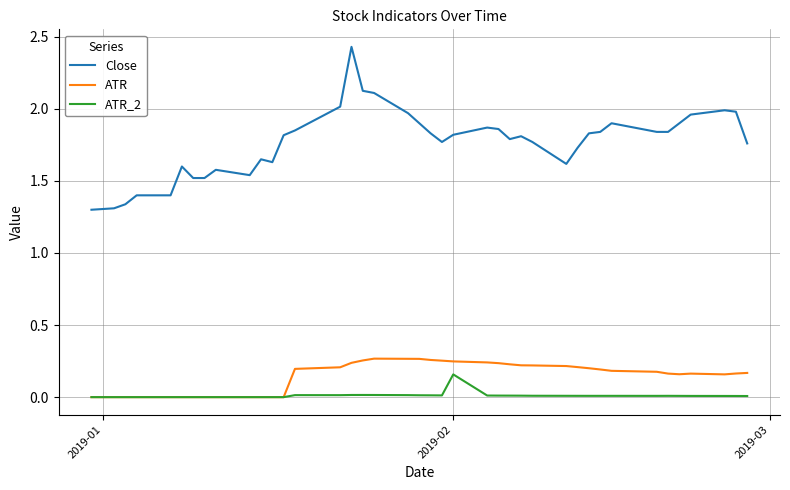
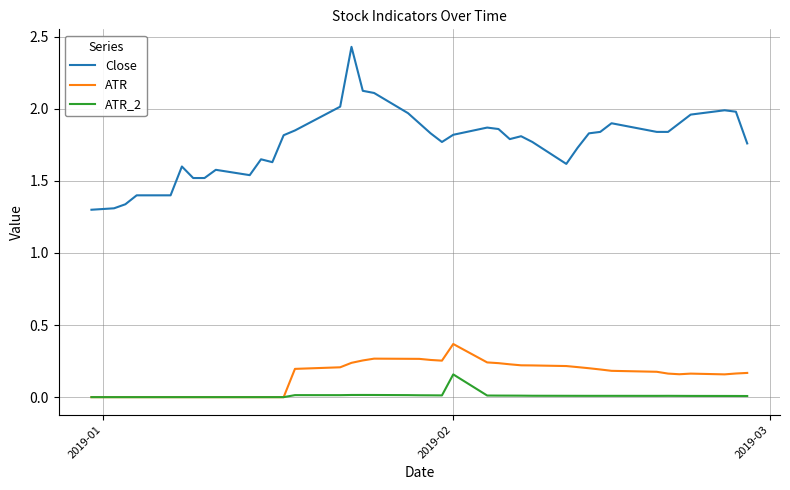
  {
    "Close": {
      "2019-02": 1.82
    },
    "ATR": {
-     "2019-02": 0.25
+     "2019-02": 0.37
    },
    "ATR_2": {
      "2019-02": 0.16
    }
  }
